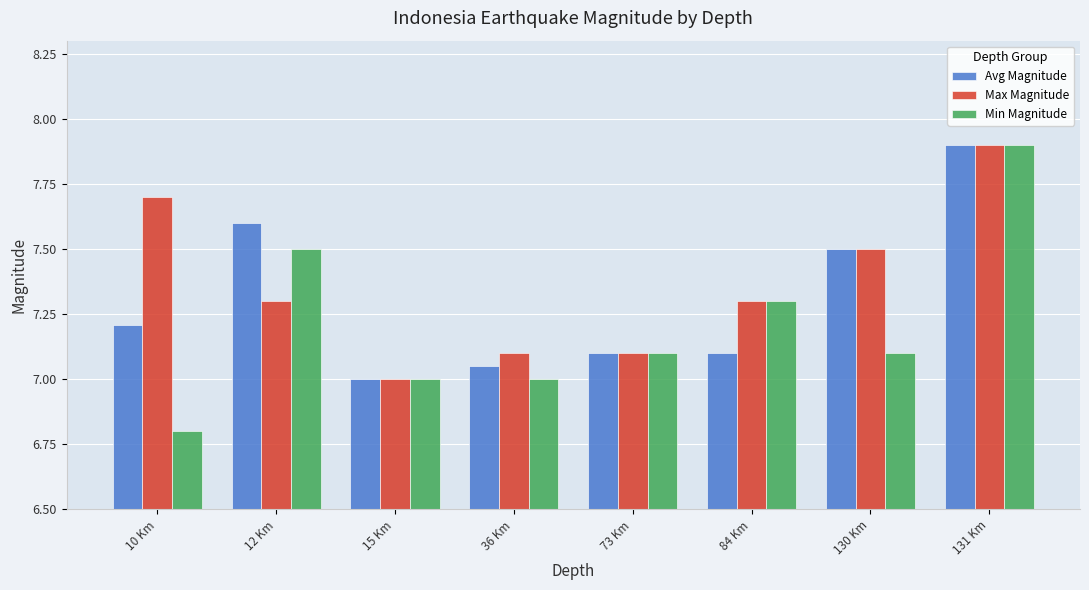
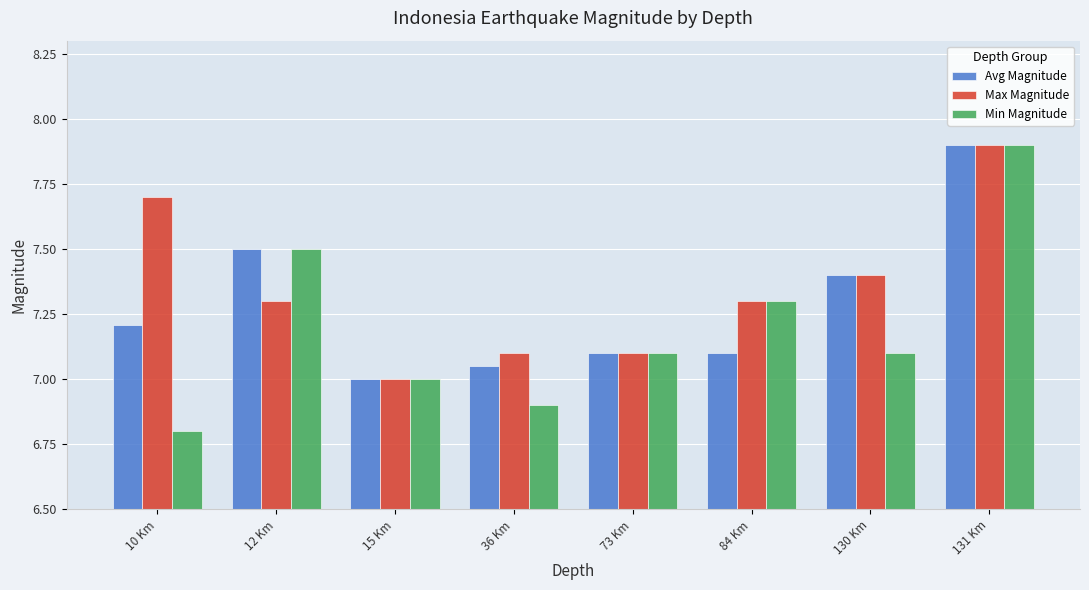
  {
    "Avg Magnitude": {
      "10 Km": 7.21,
-     "12 Km": 7.6,
+     "12 Km": 7.5,
      "15 Km": 7.0,
      "36 Km": 7.05,
      "73 Km": 7.1,
      "84 Km": 7.1,
-     "130 Km": 7.5,
+     "130 Km": 7.4,
      "131 Km": 7.9
    },
    "Max Magnitude": {
      "10 Km": 7.7,
      "12 Km": 7.3,
      "15 Km": 7.0,
      "36 Km": 7.1,
      "73 Km": 7.1,
      "84 Km": 7.3,
-     "130 Km": 7.5,
+     "130 Km": 7.4,
      "131 Km": 7.9
    },
    "Min Magnitude": {
      "10 Km": 6.8,
      "12 Km": 7.5,
      "15 Km": 7.0,
-     "36 Km": 7.0,
+     "36 Km": 6.9,
      "73 Km": 7.1,
      "84 Km": 7.3,
      "130 Km": 7.1,
      "131 Km": 7.9
    }
  }
